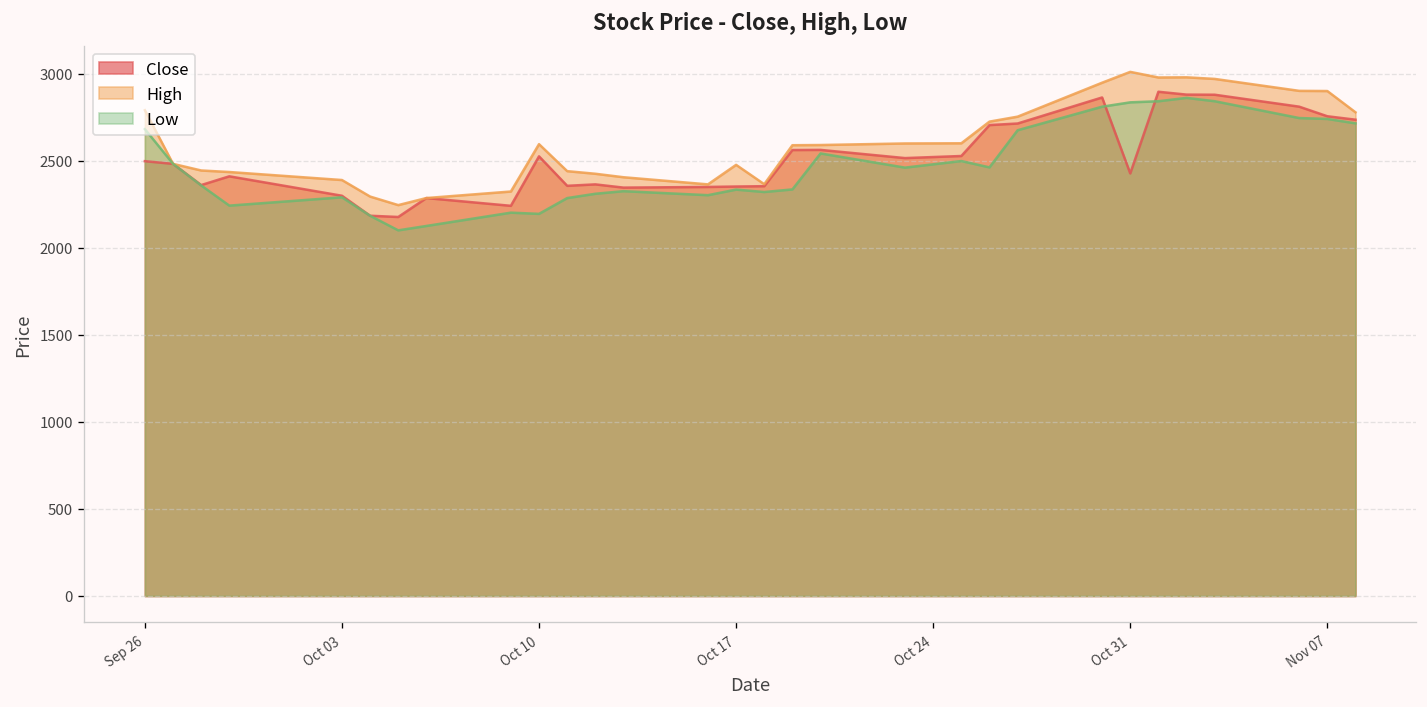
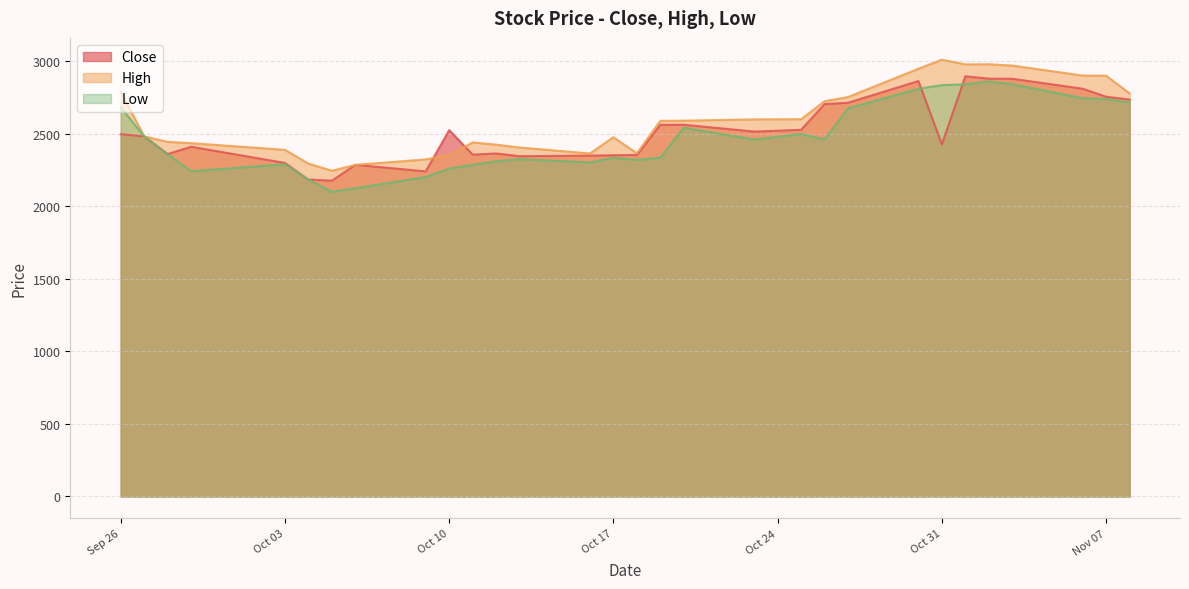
  {
    "Close": {
      "Sep 26": 2500,
      "Oct 10": 2520,
      "Oct 31": 2430
    },
    "High": {
      "Oct 03": 2390,
-     "Oct 10": 2590,
+     "Oct 10": 2350,
      "Oct 17": 2480,
      "Oct 31": 3010,
      "Nov 07": 2900
    },
    "Low": {
-     "Oct 10": 2190,
+     "Oct 10": 2260,
      "Oct 31": 2840
    }
  }
